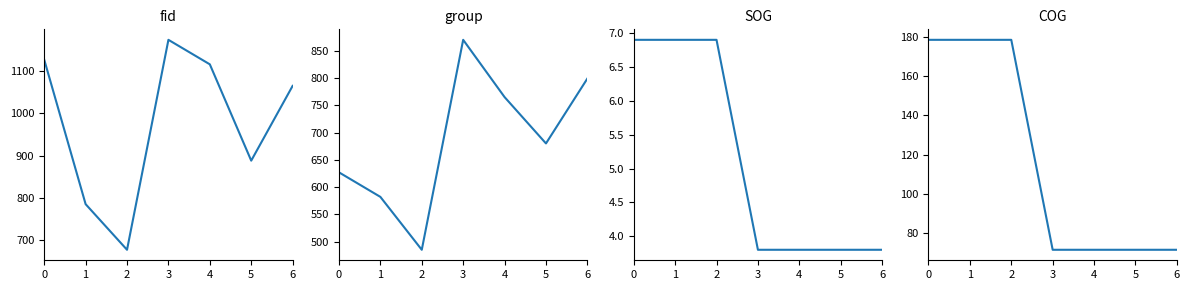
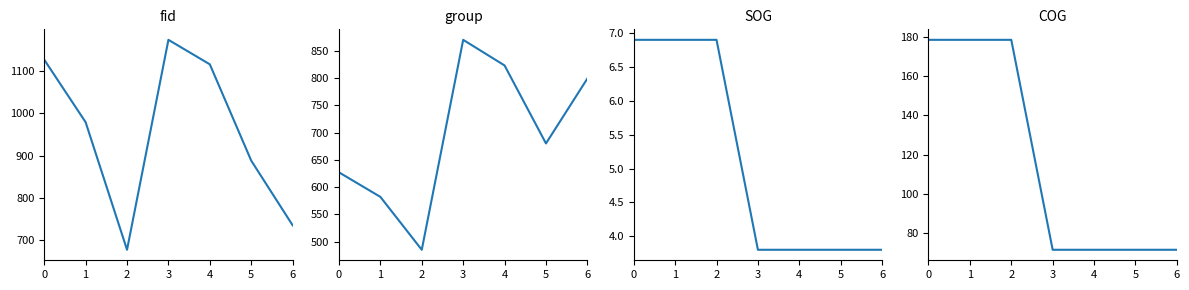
  {
    "fid": {
      "0": 1130,
-     "1": 790,
+     "1": 980,
      "2": 680,
      "3": 1170,
      "4": 1120,
      "5": 890,
-     "6": 1070
+     "6": 740
    },
    "group": {
      "0": 630,
      "1": 580,
      "2": 490,
      "3": 870,
-     "4": 770,
+     "4": 820,
      "5": 680,
      "6": 800
    },
    "SOG": {
      "0": 6.9,
      "1": 6.9,
      "2": 6.9,
      "3": 3.8,
      "4": 3.8,
      "5": 3.8,
      "6": 3.8
    },
    "COG": {
      "0": 178,
      "1": 178,
      "2": 178,
      "3": 72,
      "4": 72,
      "5": 72,
      "6": 72
    }
  }
